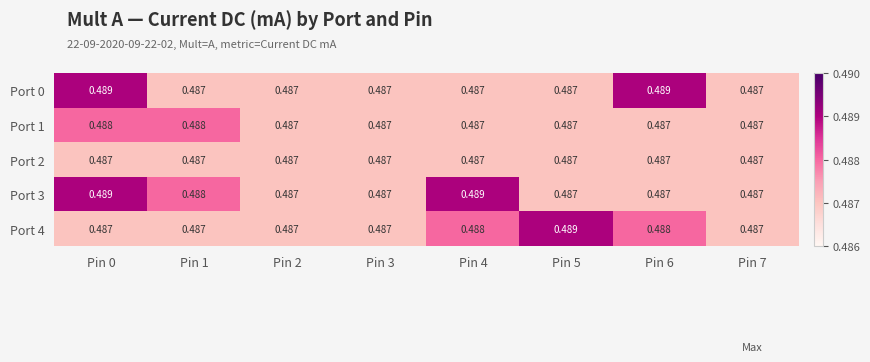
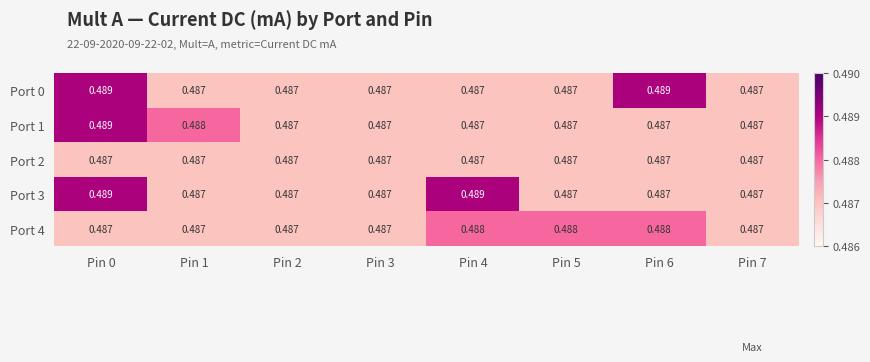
  {
    "Port 0": {
      "Pin 0": 0.489,
      "Pin 1": 0.487,
      "Pin 2": 0.487,
      "Pin 3": 0.487,
      "Pin 4": 0.487,
      "Pin 5": 0.487,
      "Pin 6": 0.489,
      "Pin 7": 0.487
    },
    "Port 1": {
-     "Pin 0": 0.488,
+     "Pin 0": 0.489,
      "Pin 1": 0.488,
      "Pin 2": 0.487,
      "Pin 3": 0.487,
      "Pin 4": 0.487,
      "Pin 5": 0.487,
      "Pin 6": 0.487,
      "Pin 7": 0.487
    },
    "Port 2": {
      "Pin 0": 0.487,
      "Pin 1": 0.487,
      "Pin 2": 0.487,
      "Pin 3": 0.487,
      "Pin 4": 0.487,
      "Pin 5": 0.487,
      "Pin 6": 0.487,
      "Pin 7": 0.487
    },
    "Port 3": {
      "Pin 0": 0.489,
-     "Pin 1": 0.488,
+     "Pin 1": 0.487,
      "Pin 2": 0.487,
      "Pin 3": 0.487,
      "Pin 4": 0.489,
      "Pin 5": 0.487,
      "Pin 6": 0.487,
      "Pin 7": 0.487
    },
    "Port 4": {
      "Pin 0": 0.487,
      "Pin 1": 0.487,
      "Pin 2": 0.487,
      "Pin 3": 0.487,
      "Pin 4": 0.488,
-     "Pin 5": 0.489,
+     "Pin 5": 0.488,
      "Pin 6": 0.488,
      "Pin 7": 0.487
    }
  }
